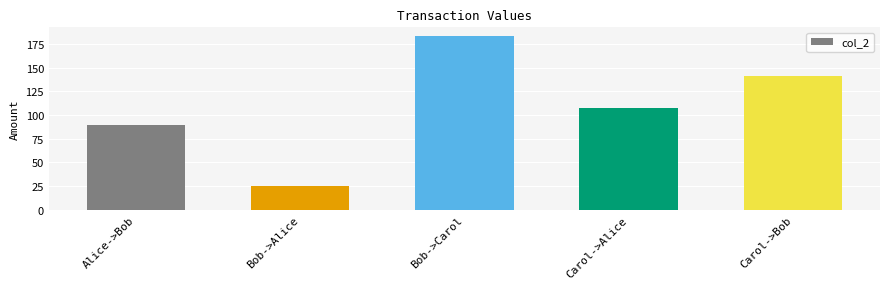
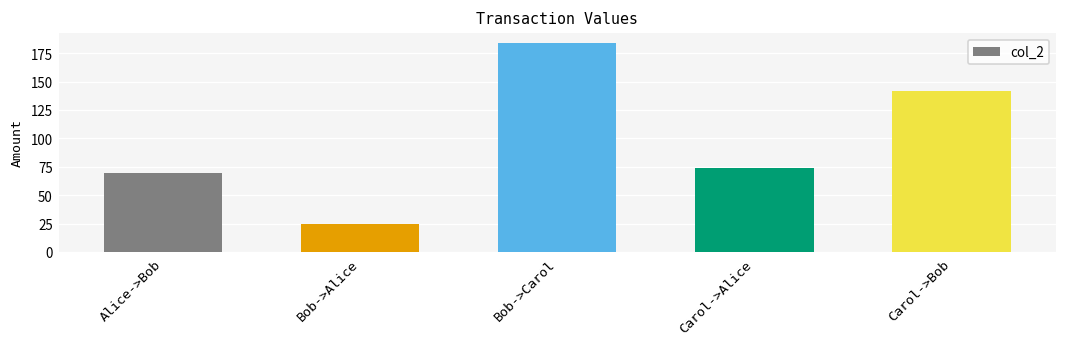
  {
-   "Alice->Bob": 90,
+   "Alice->Bob": 70,
    "Bob->Alice": 20,
    "Bob->Carol": 180,
-   "Carol->Alice": 110,
+   "Carol->Alice": 70,
    "Carol->Bob": 140
  }
